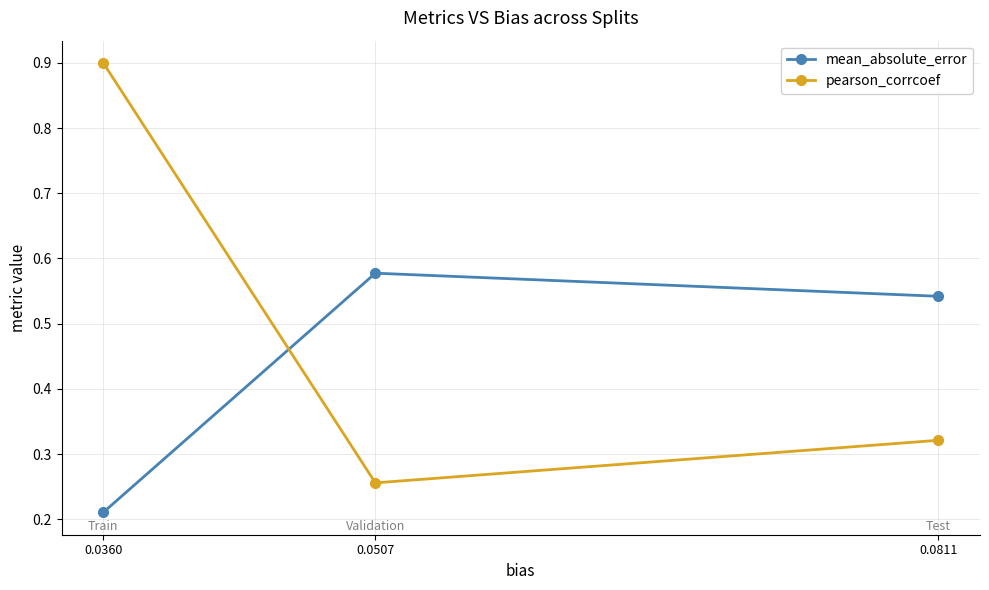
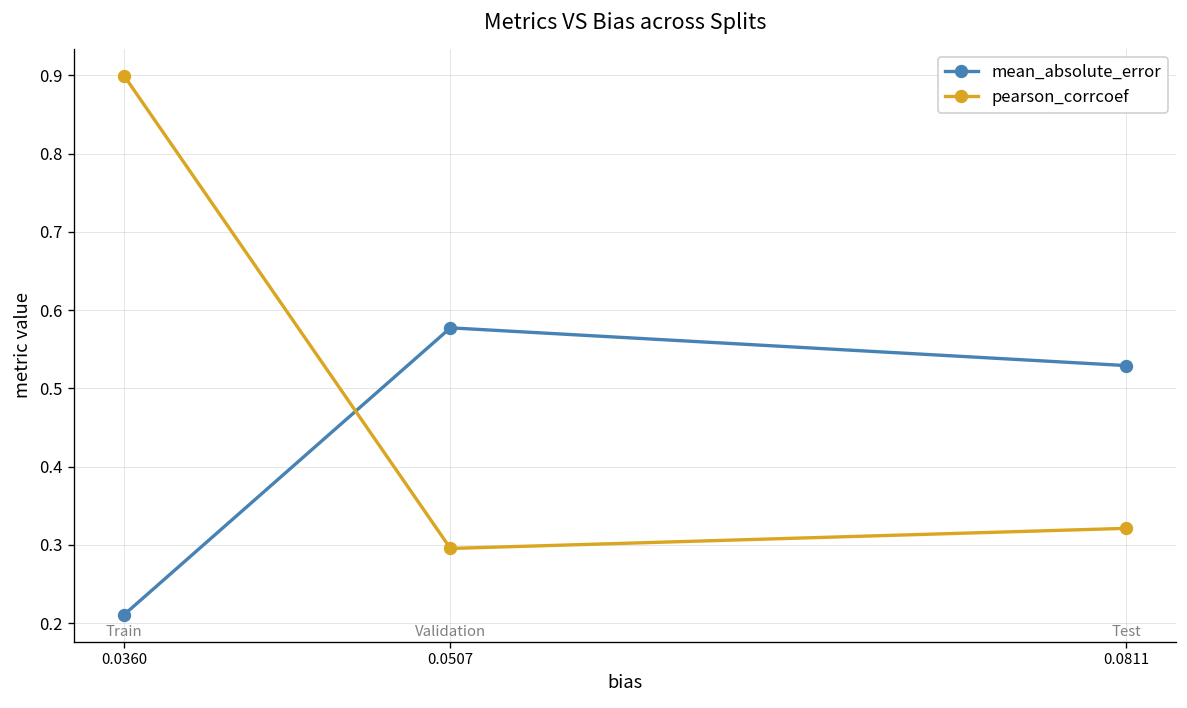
  {
    "mean_absolute_error": {
      "0.0360": 0.21,
      "0.0507": 0.58,
-     "0.0811": 0.54
+     "0.0811": 0.53
    },
    "pearson_corrcoef": {
      "0.0360": 0.90,
-     "0.0507": 0.26,
+     "0.0507": 0.30,
      "0.0811": 0.32
    }
  }
